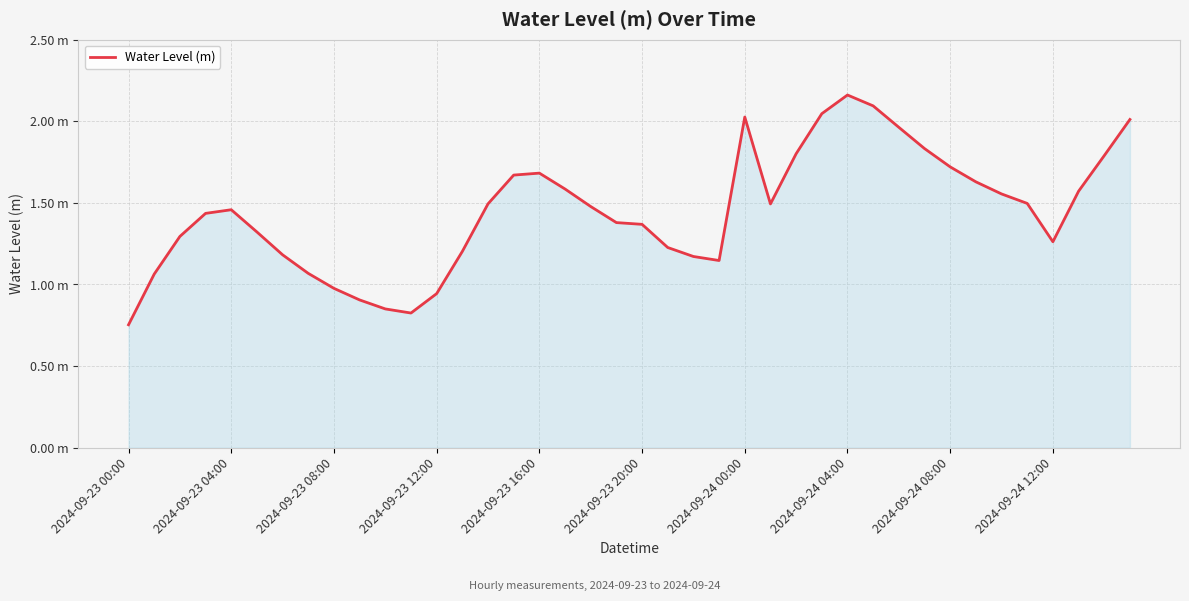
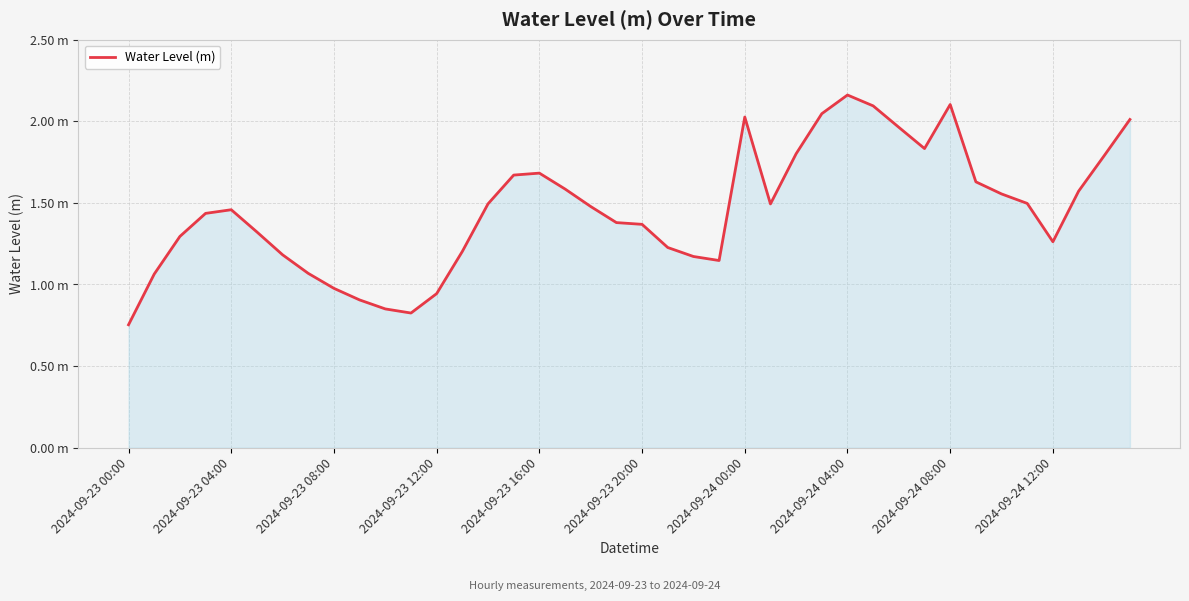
  {
    "2024-09-23 00:00": "0.75 m",
    "2024-09-23 04:00": "1.46 m",
    "2024-09-23 08:00": "0.98 m",
    "2024-09-23 12:00": "0.94 m",
    "2024-09-23 16:00": "1.68 m",
    "2024-09-23 20:00": "1.37 m",
    "2024-09-24 00:00": "2.03 m",
    "2024-09-24 04:00": "2.16 m",
-   "2024-09-24 08:00": "1.72 m",
+   "2024-09-24 08:00": "2.10 m",
    "2024-09-24 12:00": "1.26 m"
  }
